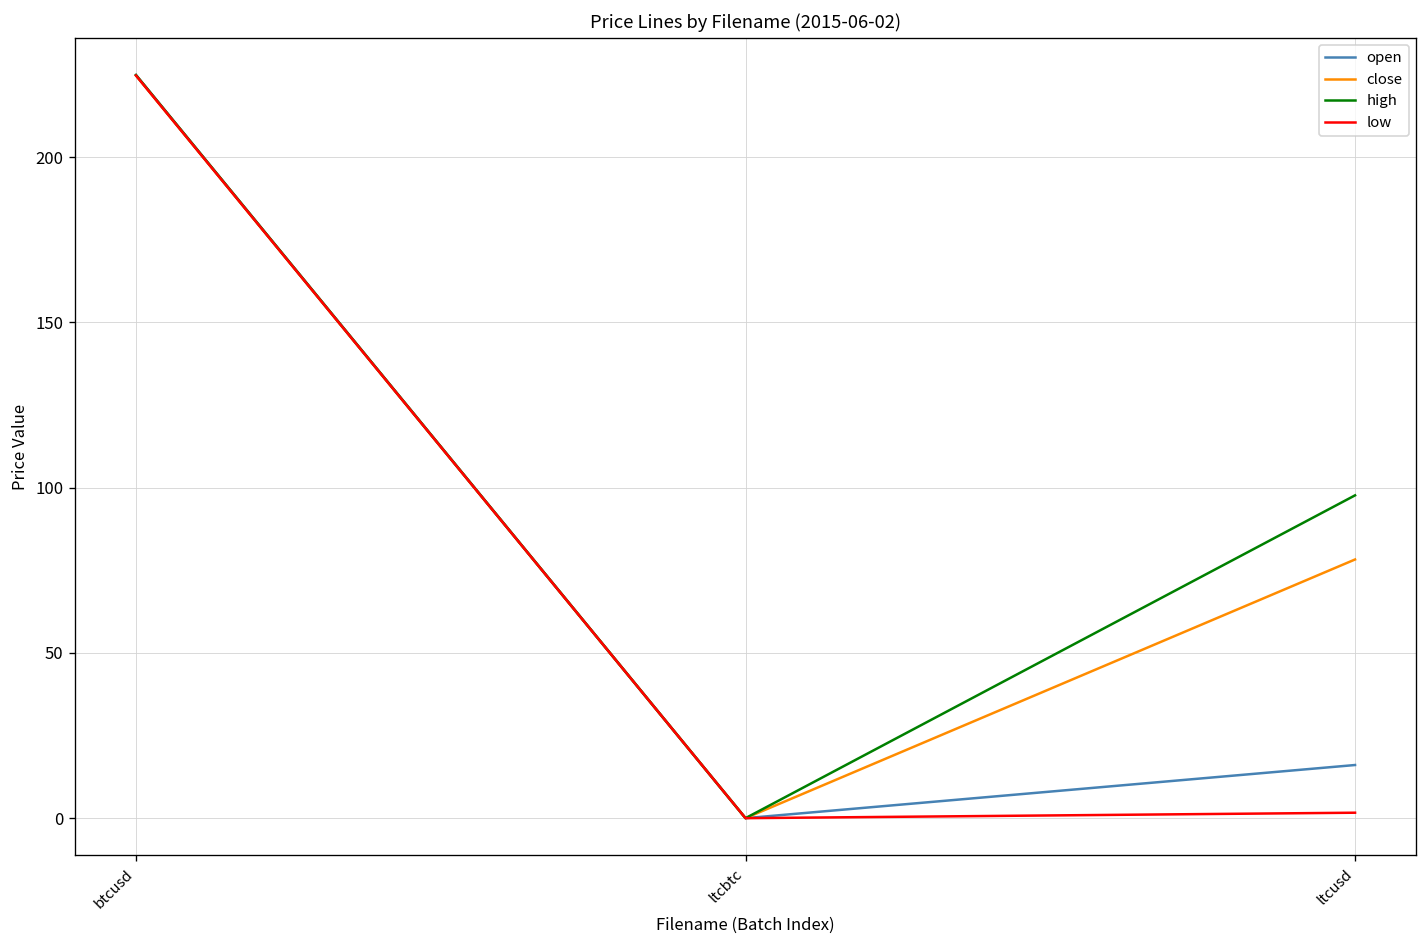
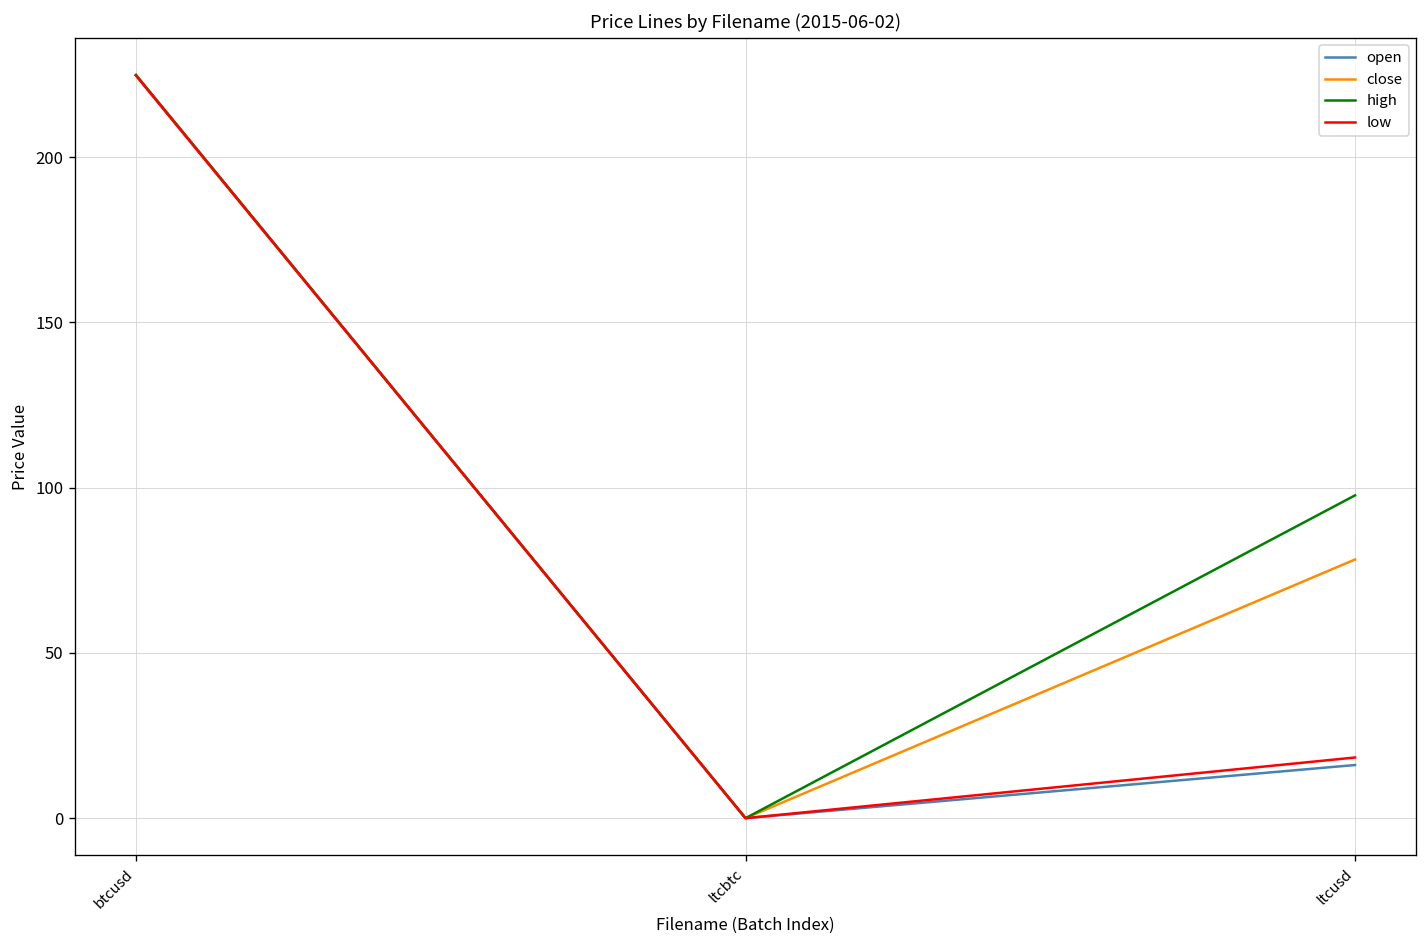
  {
    "open": {
      "ltcusd": 16
    },
    "close": {
      "ltcusd": 78
    },
    "high": {
      "ltcusd": 98
    },
    "low": {
-     "ltcusd": 2
+     "ltcusd": 18
    }
  }
